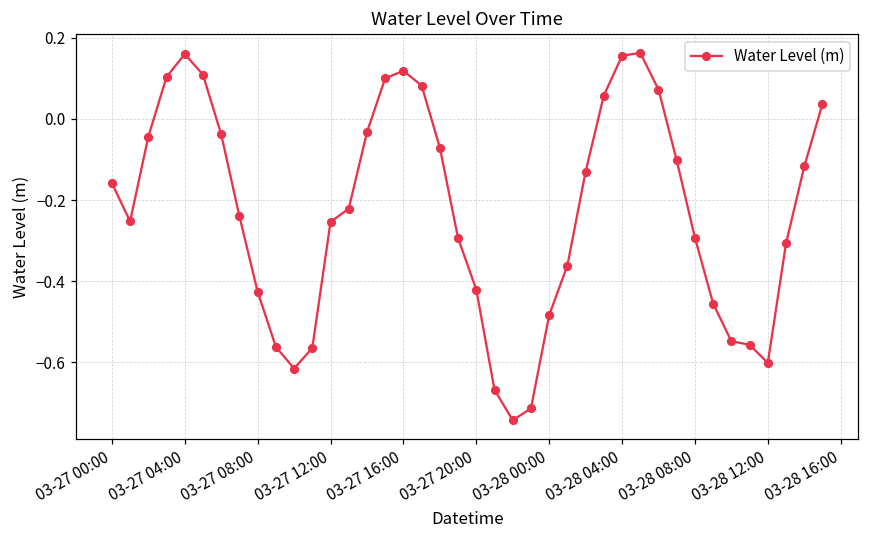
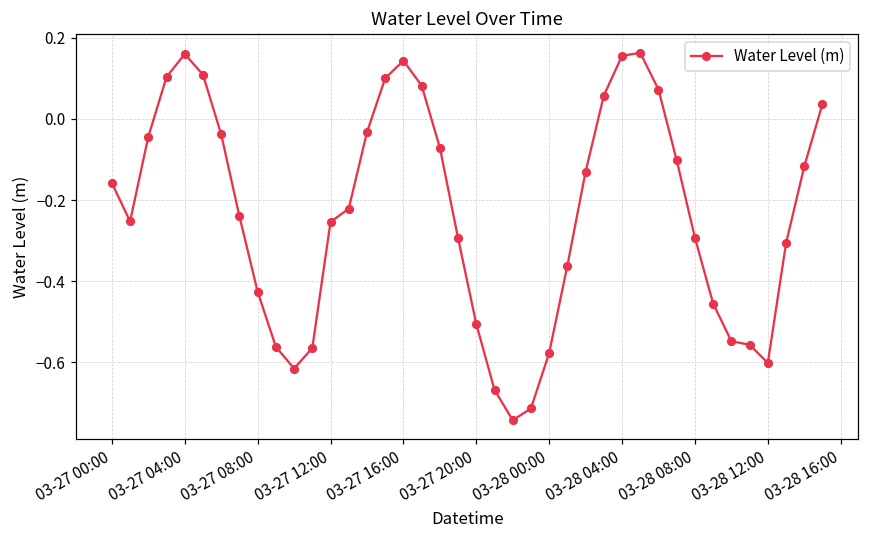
  {
    "03-27 00:00": -0.16,
    "03-27 04:00": 0.16,
    "03-27 08:00": -0.43,
    "03-27 12:00": -0.25,
-   "03-27 16:00": 0.12,
-   "03-27 20:00": -0.42,
-   "03-28 00:00": -0.48,
+   "03-27 16:00": 0.14,
+   "03-27 20:00": -0.51,
+   "03-28 00:00": -0.58,
    "03-28 04:00": 0.16,
    "03-28 08:00": -0.29,
    "03-28 12:00": -0.60
  }
